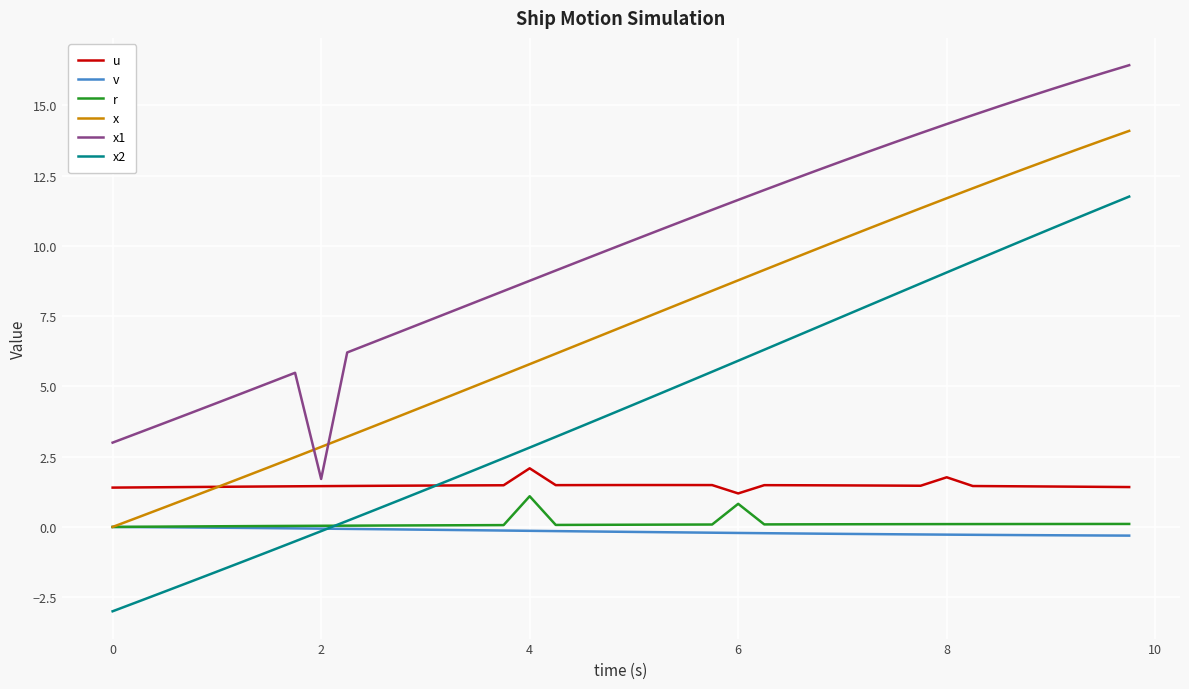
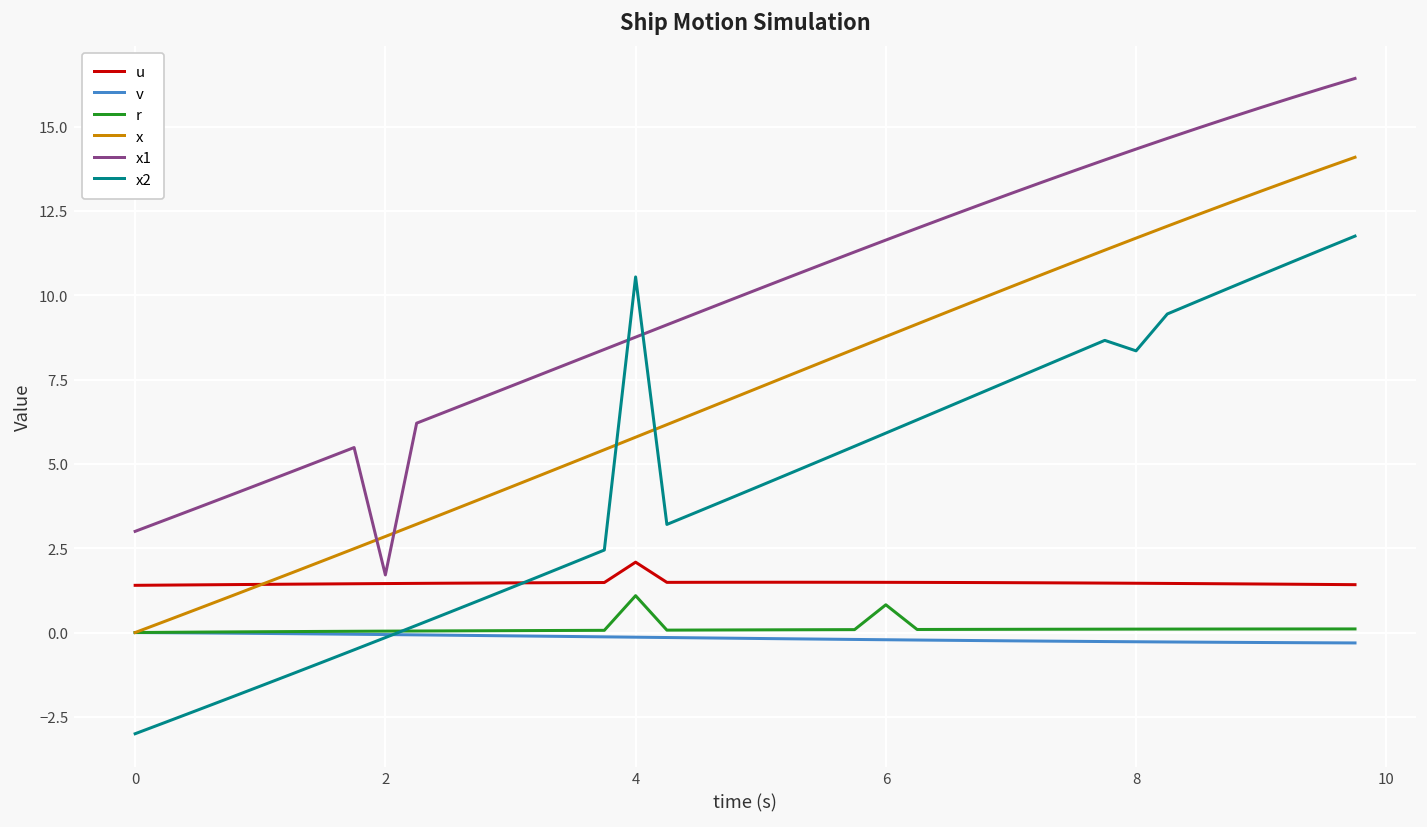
  {
    "u": {
      "0": 1.4,
      "2": 1.5,
      "4": 2.1,
-     "6": 1.2,
-     "8": 1.8
+     "6": 1.5,
+     "8": 1.5
    },
    "v": {
      "2": -0.1,
      "4": -0.1,
      "6": -0.2,
      "8": -0.3
    },
    "r": {
      "2": 0.0,
      "4": 1.1,
      "6": 0.8,
      "8": 0.1
    },
    "x": {
      "2": 2.8,
      "4": 5.8,
      "6": 8.8,
      "8": 11.7
    },
    "x1": {
      "0": 3.0,
      "2": 1.7,
      "4": 8.8,
      "6": 11.6,
      "8": 14.3
    },
    "x2": {
      "0": -3.0,
      "2": -0.1,
-     "4": 2.8,
+     "4": 10.5,
      "6": 5.9,
-     "8": 9.1
+     "8": 8.4
    }
  }
